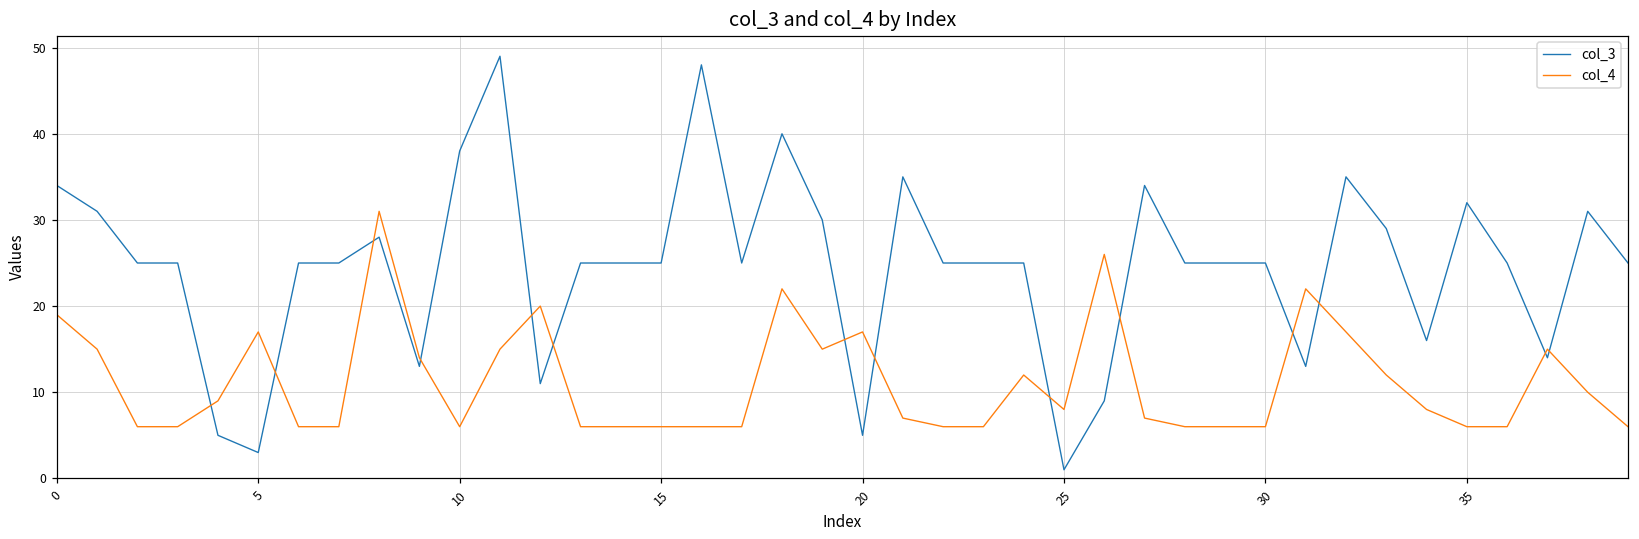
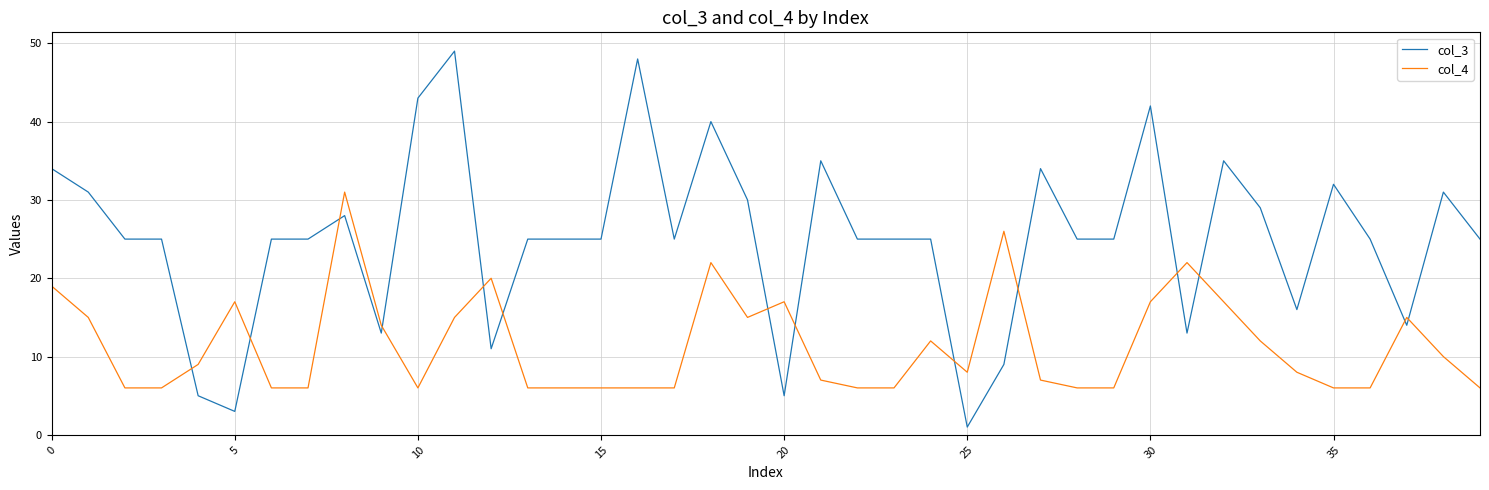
  {
    "col_3": {
      "0": 34,
      "5": 3,
-     "10": 38,
+     "10": 43,
      "15": 25,
      "20": 5,
      "25": 1,
-     "30": 25,
+     "30": 42,
      "35": 32
    },
    "col_4": {
      "0": 19,
      "5": 17,
      "10": 6,
      "15": 6,
      "20": 17,
      "25": 8,
-     "30": 6,
+     "30": 17,
      "35": 6
    }
  }
